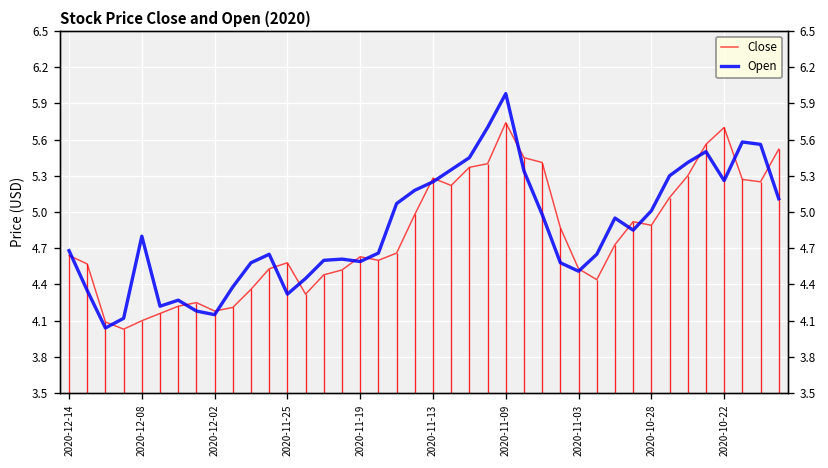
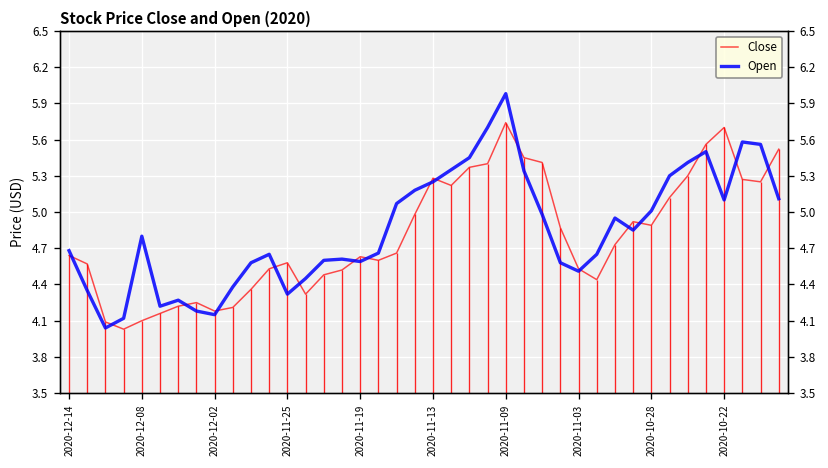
  {
    "Close": {
      "2020-12-14": 4.64,
      "2020-12-08": 4.10,
      "2020-12-02": 4.18,
      "2020-11-25": 4.58,
      "2020-11-19": 4.63,
      "2020-11-13": 5.28,
      "2020-11-09": 5.74,
      "2020-10-28": 4.89,
      "2020-10-22": 5.70
    },
    "Open": {
      "2020-12-14": 4.68,
      "2020-12-08": 4.80,
      "2020-12-02": 4.15,
      "2020-11-25": 4.32,
      "2020-11-19": 4.59,
      "2020-11-13": 5.25,
      "2020-11-09": 5.98,
      "2020-10-28": 5.01,
-     "2020-10-22": 5.26
+     "2020-10-22": 5.10
    }
  }
